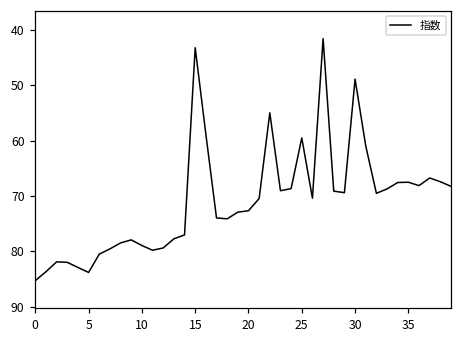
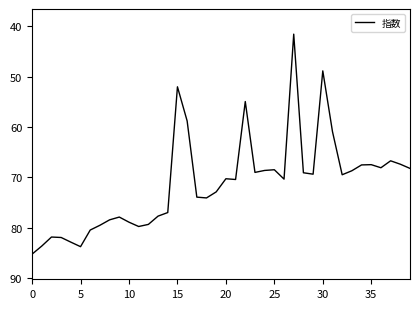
  {
    "0": 85,
    "5": 84,
    "10": 79,
-   "15": 43,
-   "20": 73,
-   "25": 59,
+   "15": 52,
+   "20": 70,
+   "25": 69,
    "30": 49,
    "35": 68
  }
